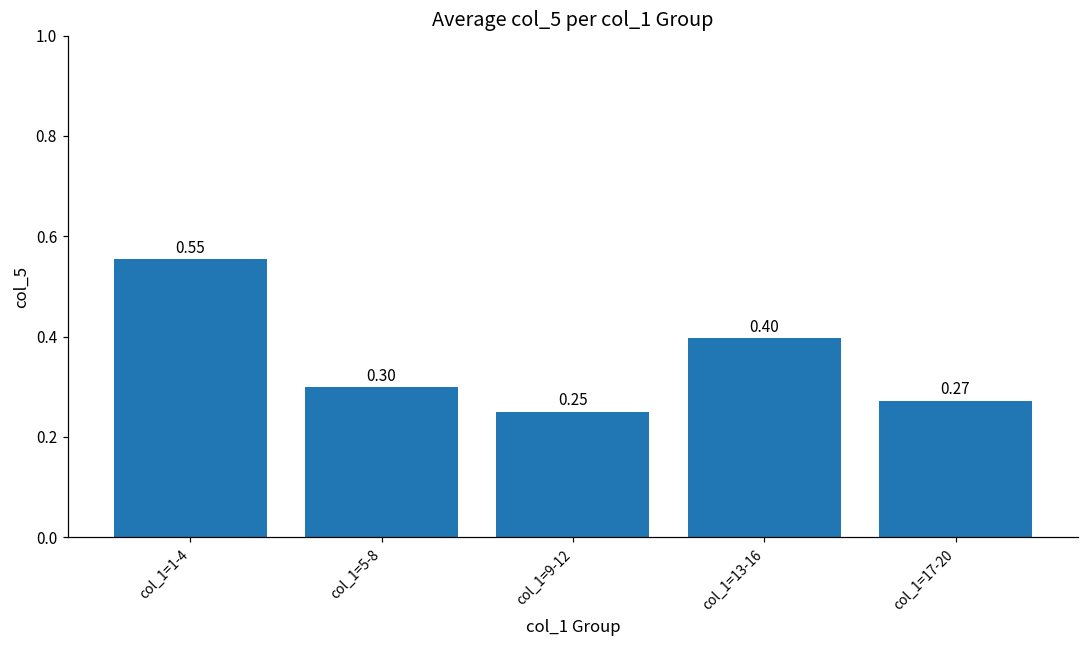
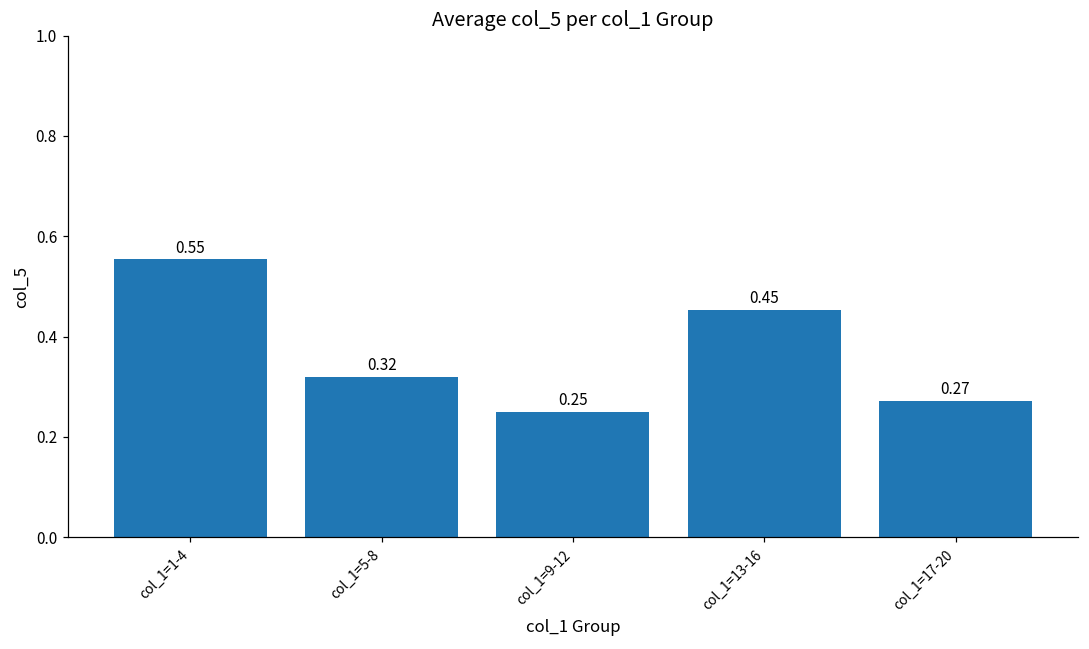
  {
    "col_1=1-4": 0.55,
-   "col_1=5-8": 0.30,
+   "col_1=5-8": 0.32,
    "col_1=9-12": 0.25,
-   "col_1=13-16": 0.40,
+   "col_1=13-16": 0.45,
    "col_1=17-20": 0.27
  }
